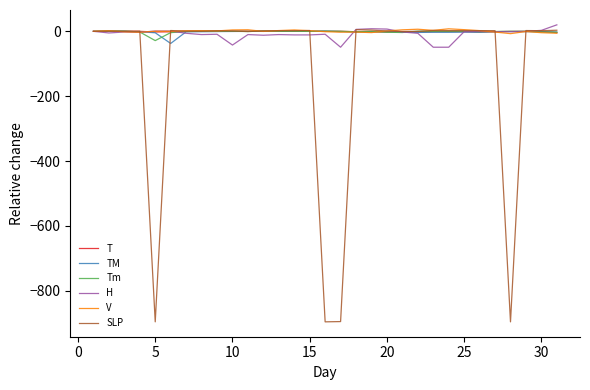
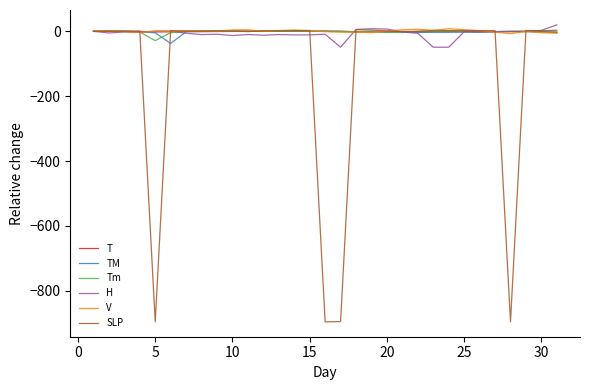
  {
    "Tm": {
      "5": -30
    },
    "H": {
-     "10": -40,
+     "10": -10,
      "15": -10
    },
    "SLP": {
      "5": -900
    }
  }
